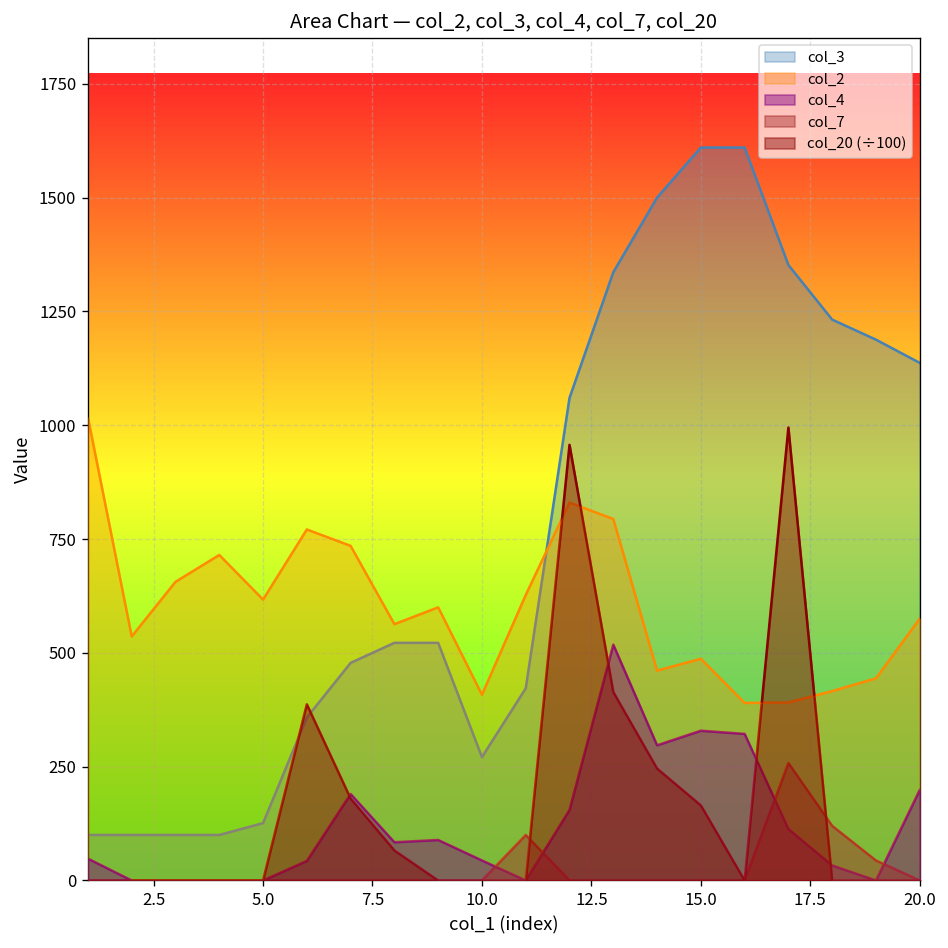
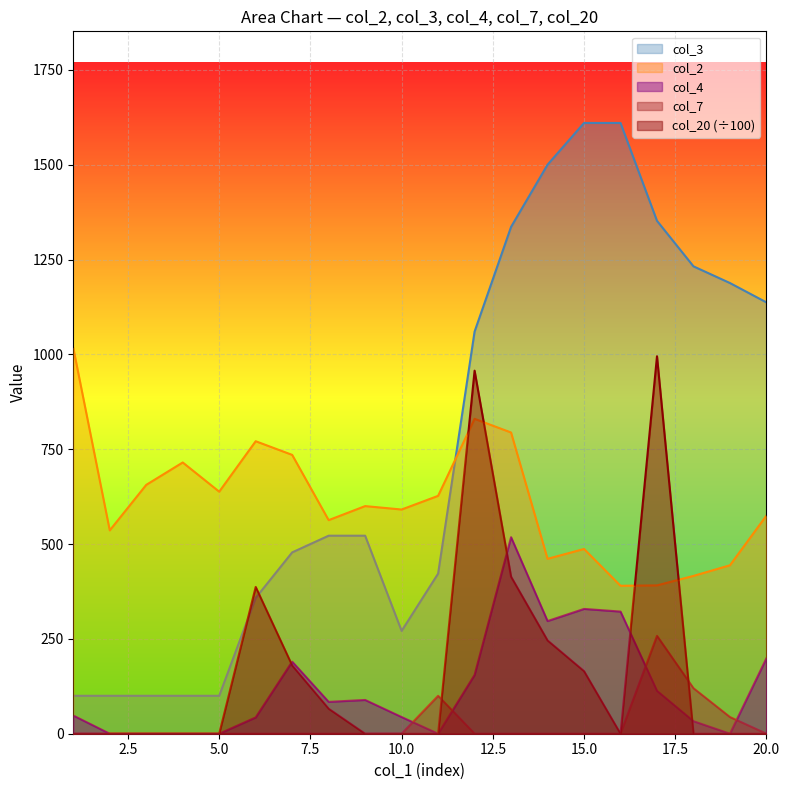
  {
    "col_3": {
-     "5.0": 130,
+     "5.0": 100,
      "10.0": 270,
      "15.0": 1610,
      "20.0": 1140
    },
    "col_2": {
-     "5.0": 620,
-     "10.0": 410,
+     "5.0": 640,
+     "10.0": 590,
      "15.0": 490,
      "20.0": 580
    },
    "col_4": {
      "10.0": 40,
      "15.0": 330,
      "20.0": 200
    }
  }
